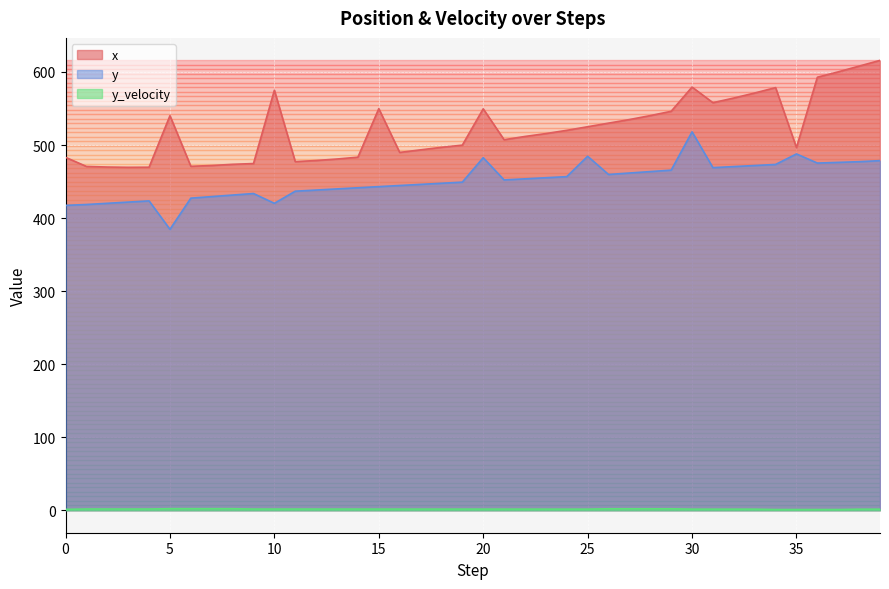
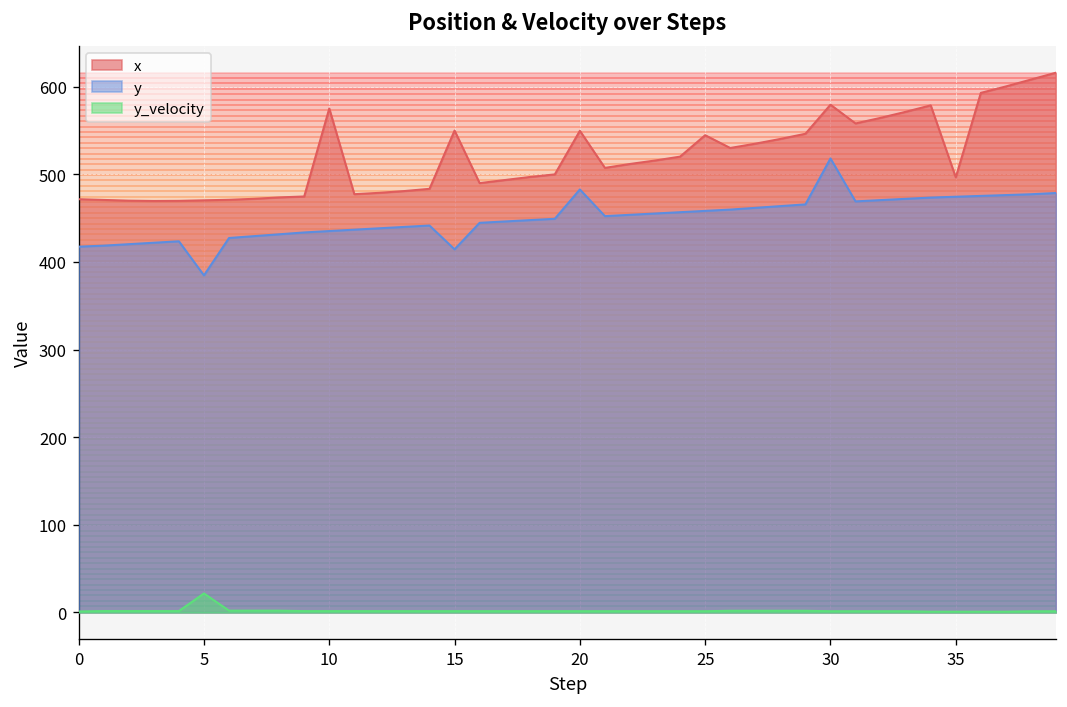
  {
    "x": {
-     "0": 480,
-     "5": 540,
+     "0": 470,
+     "5": 470,
      "10": 580,
      "15": 550,
      "20": 550,
-     "25": 530,
+     "25": 540,
      "30": 580,
      "35": 500
    },
    "y": {
      "0": 420,
      "5": 380,
-     "10": 420,
-     "15": 440,
+     "10": 440,
+     "15": 410,
      "20": 480,
-     "25": 480,
+     "25": 460,
      "30": 520,
-     "35": 490
+     "35": 470
    },
    "y_velocity": {
      "0": 0,
-     "5": 0,
+     "5": 20,
      "10": 0,
      "15": 0,
      "20": 0,
      "25": 0,
      "30": 0,
      "35": 0
    }
  }
